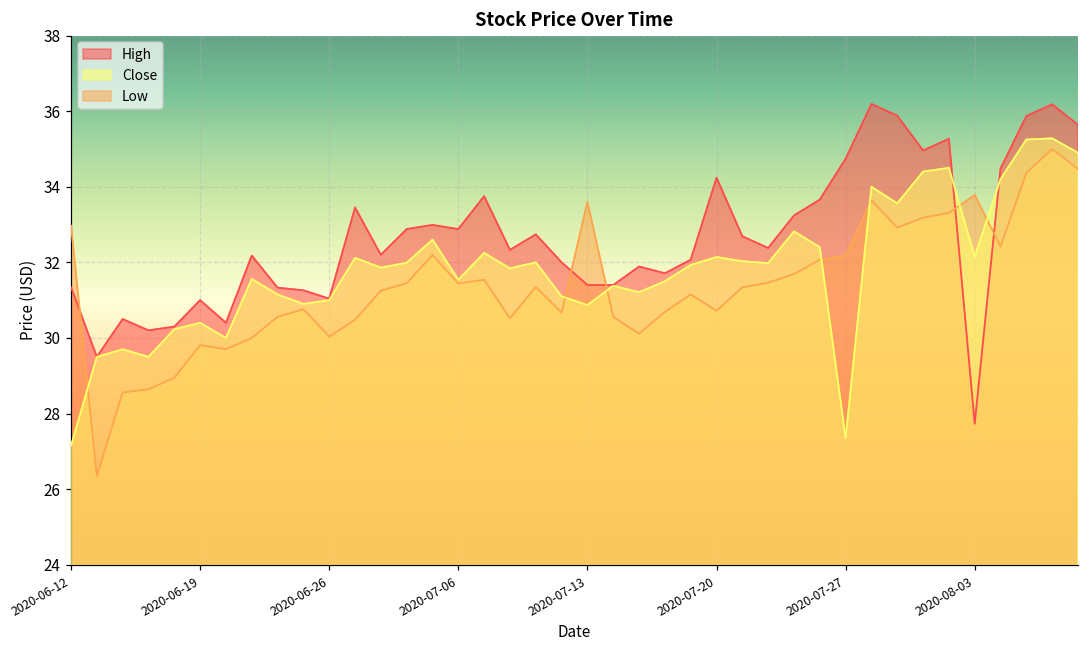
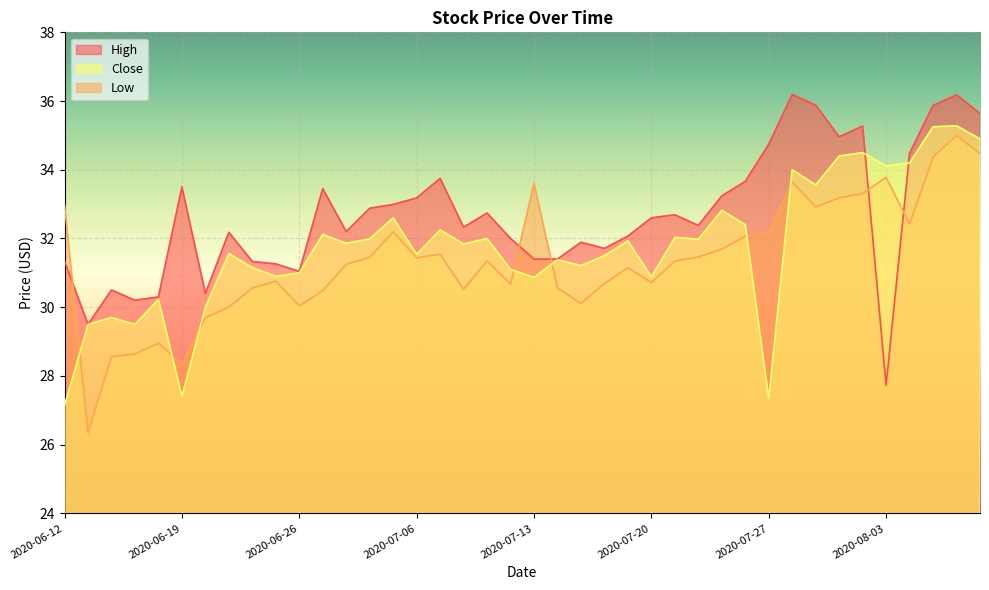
  {
    "High": {
      "2020-06-12": 31.3,
-     "2020-06-19": 31.0,
-     "2020-07-06": 32.9,
+     "2020-06-19": 33.5,
+     "2020-07-06": 33.2,
      "2020-07-13": 31.4,
-     "2020-07-20": 34.2,
+     "2020-07-20": 32.6,
      "2020-07-27": 34.7,
      "2020-08-03": 27.7
    },
    "Close": {
      "2020-06-12": 27.2,
-     "2020-06-19": 30.4,
+     "2020-06-19": 27.4,
      "2020-07-06": 31.5,
      "2020-07-13": 30.9,
-     "2020-07-20": 32.1,
+     "2020-07-20": 30.9,
      "2020-07-27": 27.3,
-     "2020-08-03": 32.1
+     "2020-08-03": 34.1
    },
    "Low": {
      "2020-06-12": 33.0,
-     "2020-06-19": 29.8,
+     "2020-06-19": 28.3,
      "2020-06-26": 30.0,
      "2020-07-06": 31.4,
      "2020-07-13": 33.6,
      "2020-07-20": 30.7,
      "2020-07-27": 32.2,
      "2020-08-03": 33.8
    }
  }
